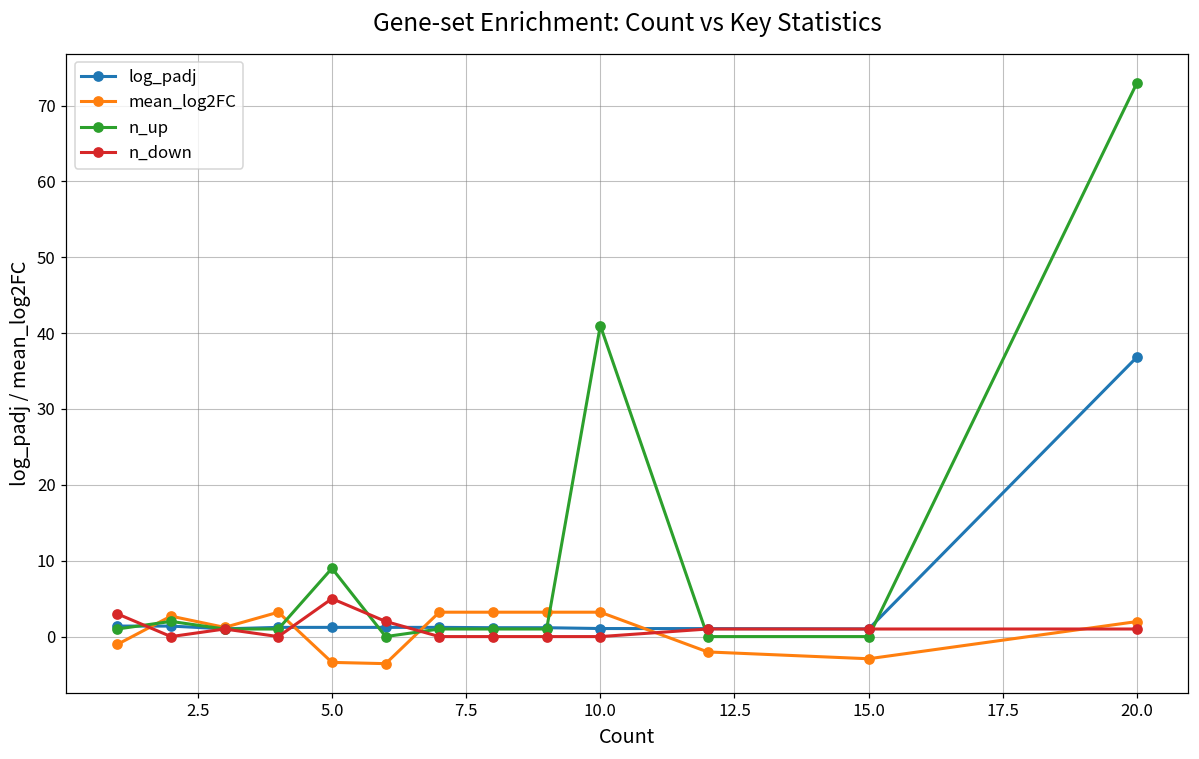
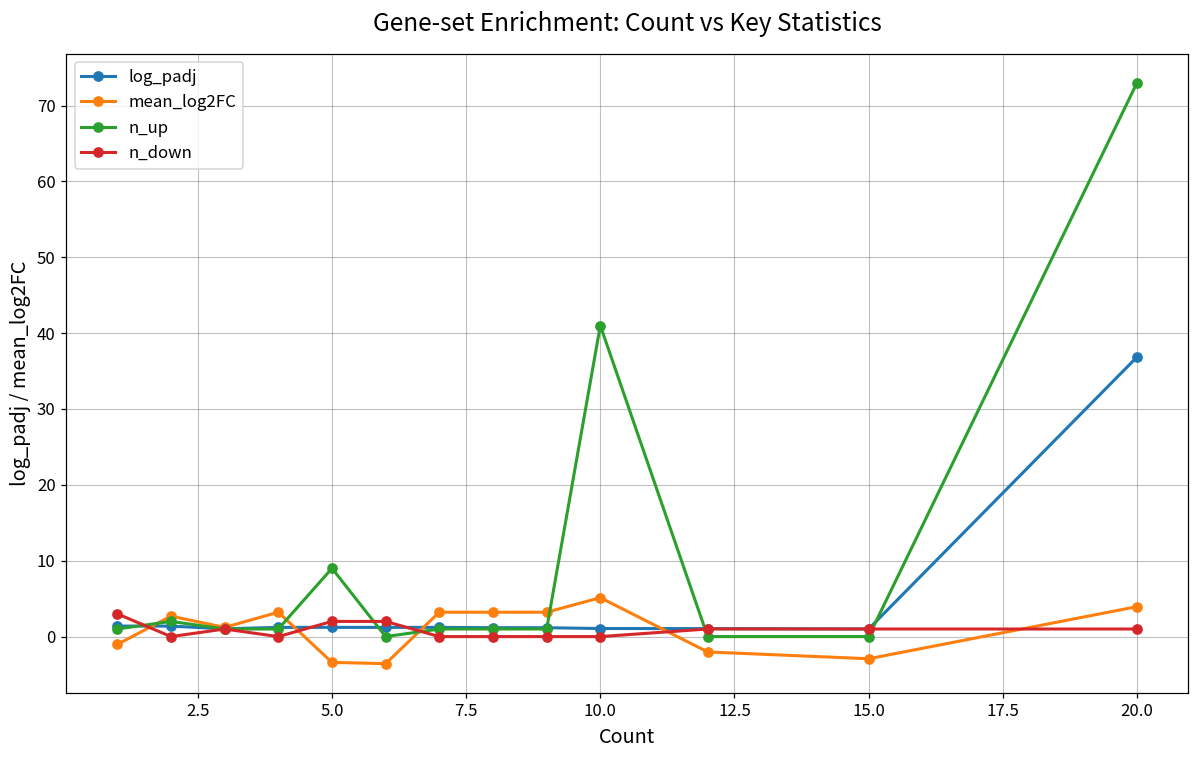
  {
    "log_padj": {
      "5.0": 1,
      "10.0": 1,
      "20.0": 37
    },
    "mean_log2FC": {
      "5.0": -3,
-     "10.0": 3,
+     "10.0": 5,
      "15.0": -3,
-     "20.0": 2
+     "20.0": 4
    },
    "n_up": {
      "5.0": 9,
      "10.0": 41,
      "15.0": 0,
      "20.0": 73
    },
    "n_down": {
-     "5.0": 5,
+     "5.0": 2,
      "10.0": 0,
      "20.0": 1
    }
  }
